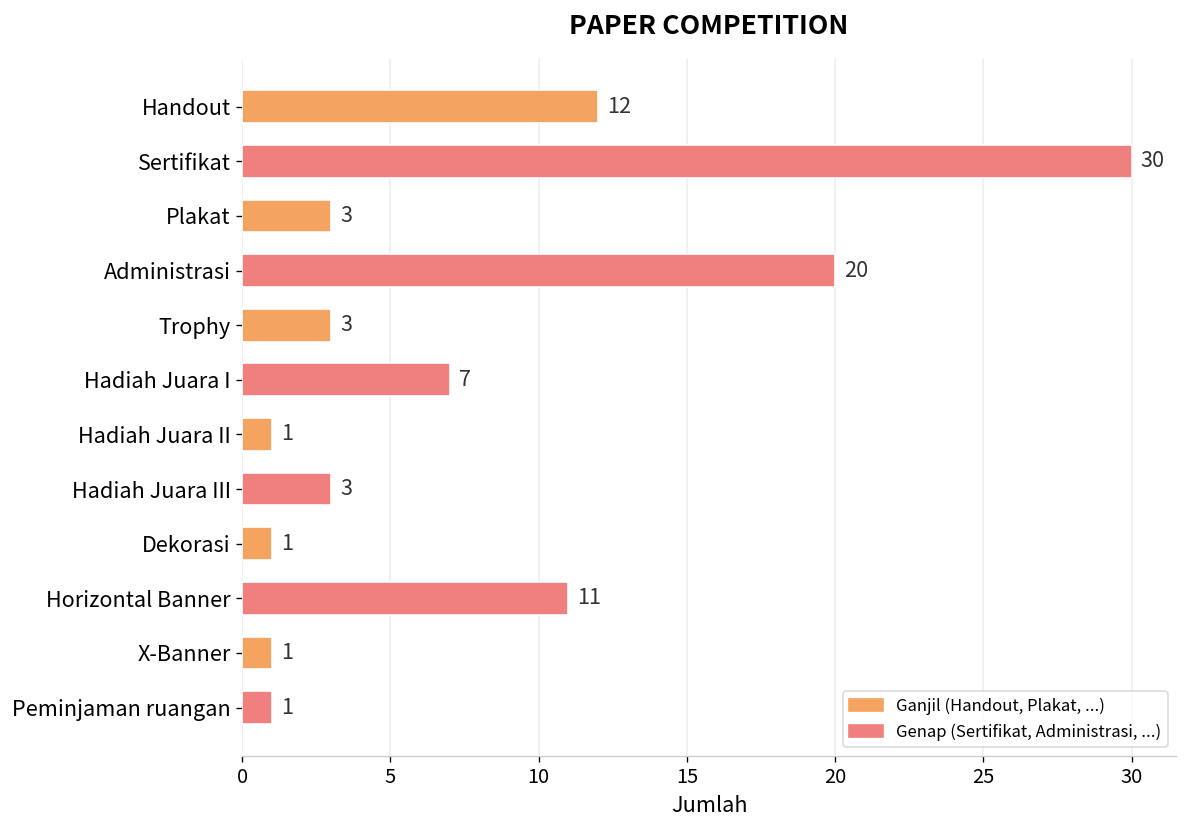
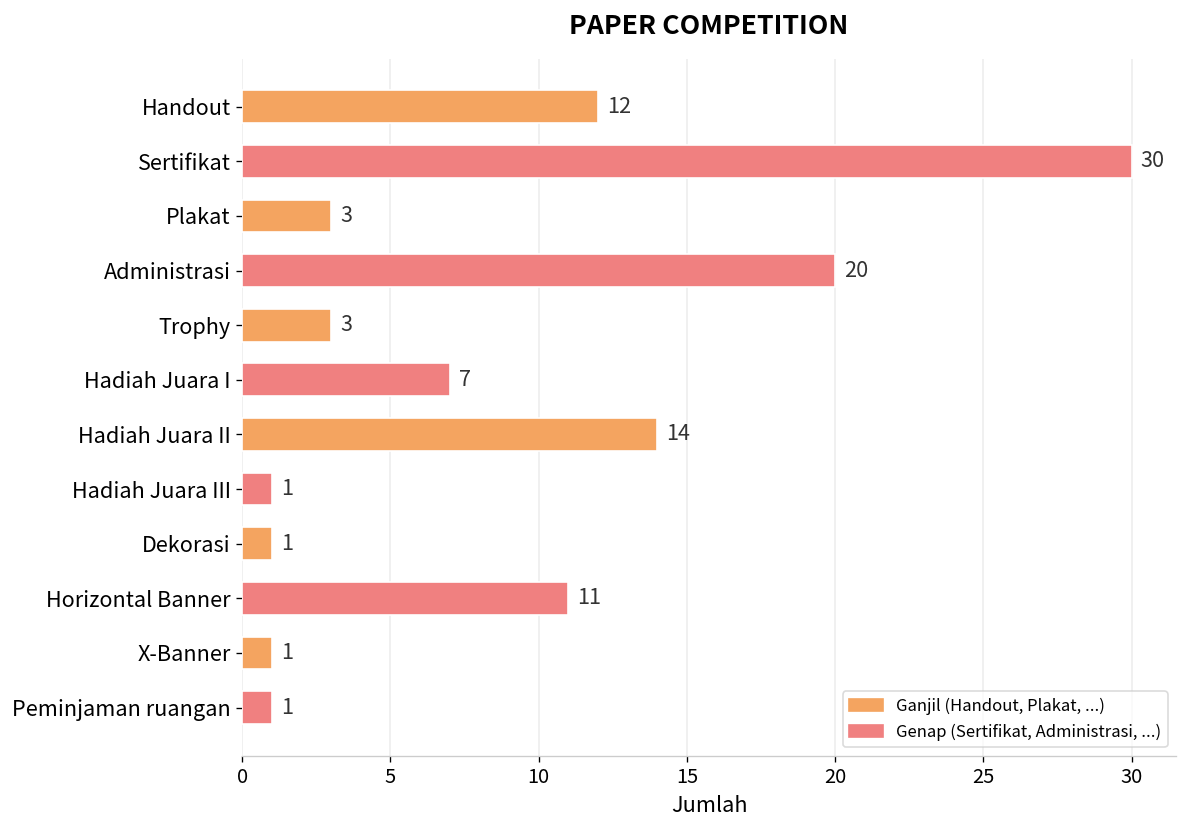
  {
    "Handout": 12,
    "Sertifikat": 30,
    "Plakat": 3,
    "Administrasi": 20,
    "Trophy": 3,
    "Hadiah Juara I": 7,
-   "Hadiah Juara II": 1,
-   "Hadiah Juara III": 3,
+   "Hadiah Juara II": 14,
+   "Hadiah Juara III": 1,
    "Dekorasi": 1,
    "Horizontal Banner": 11,
    "X-Banner": 1,
    "Peminjaman ruangan": 1
  }
